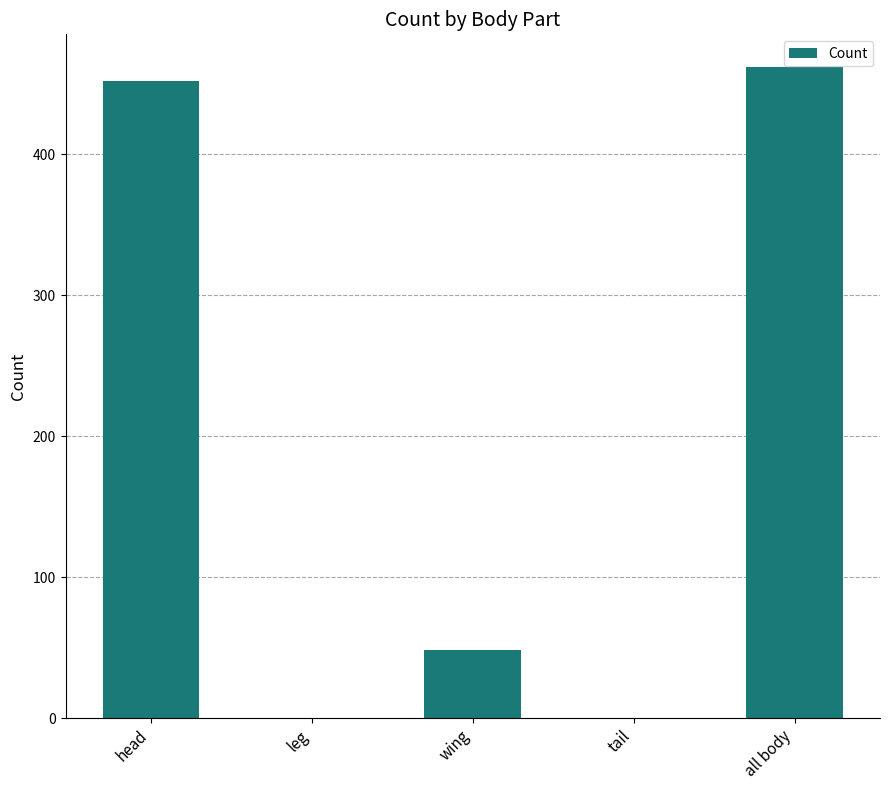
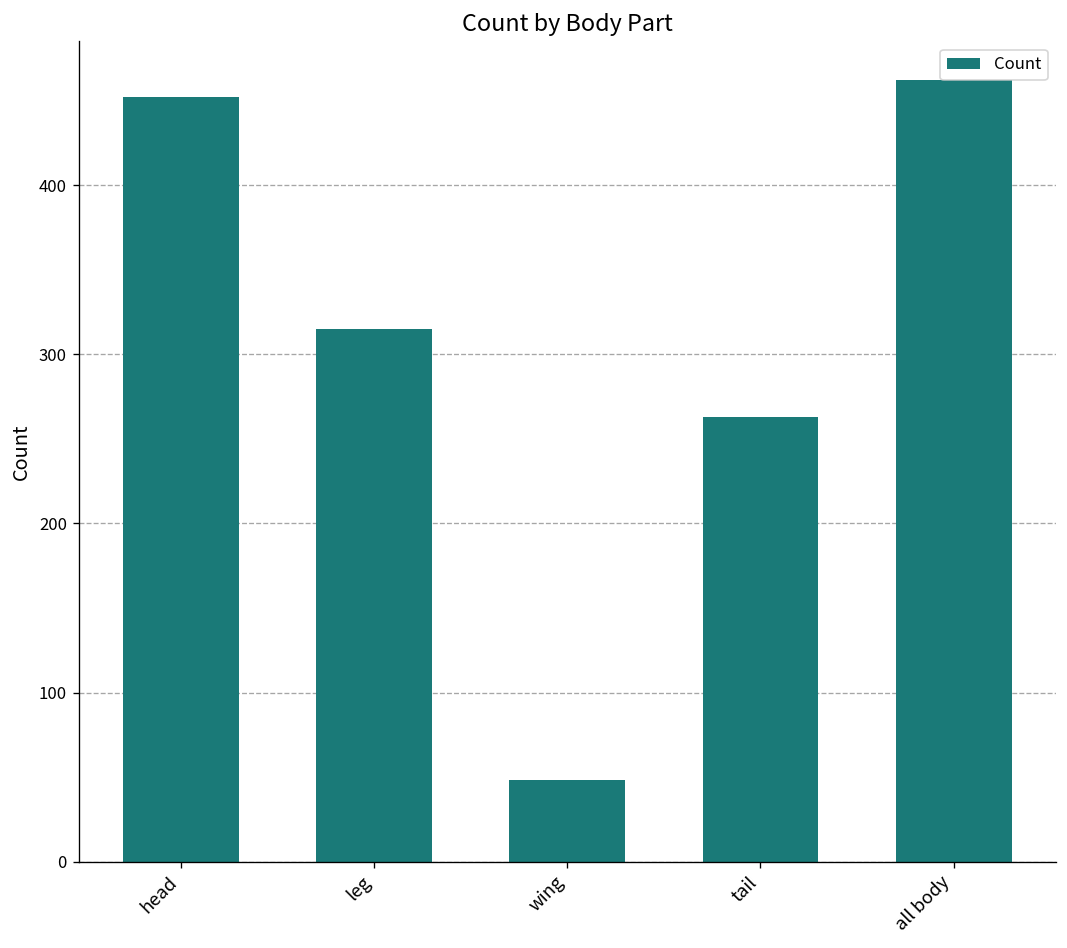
  {
    "head": 452,
-   "leg": 0,
+   "leg": 315,
    "wing": 48,
-   "tail": 0,
+   "tail": 263,
    "all body": 462
  }
